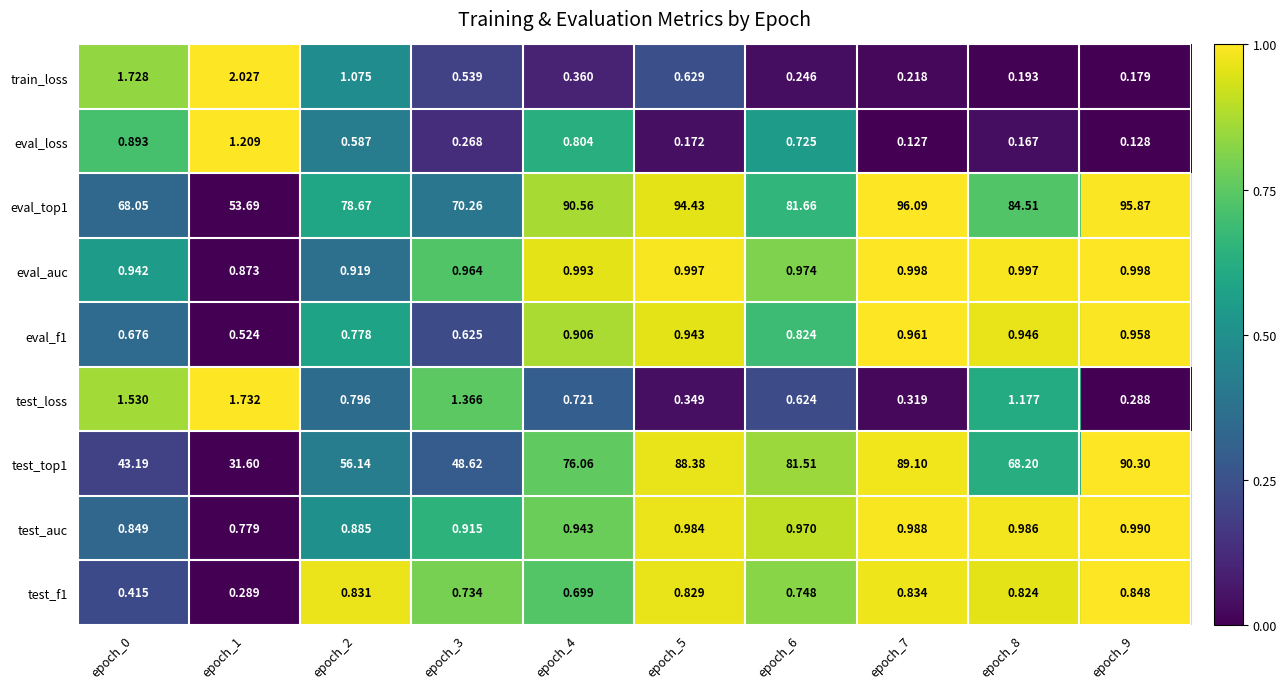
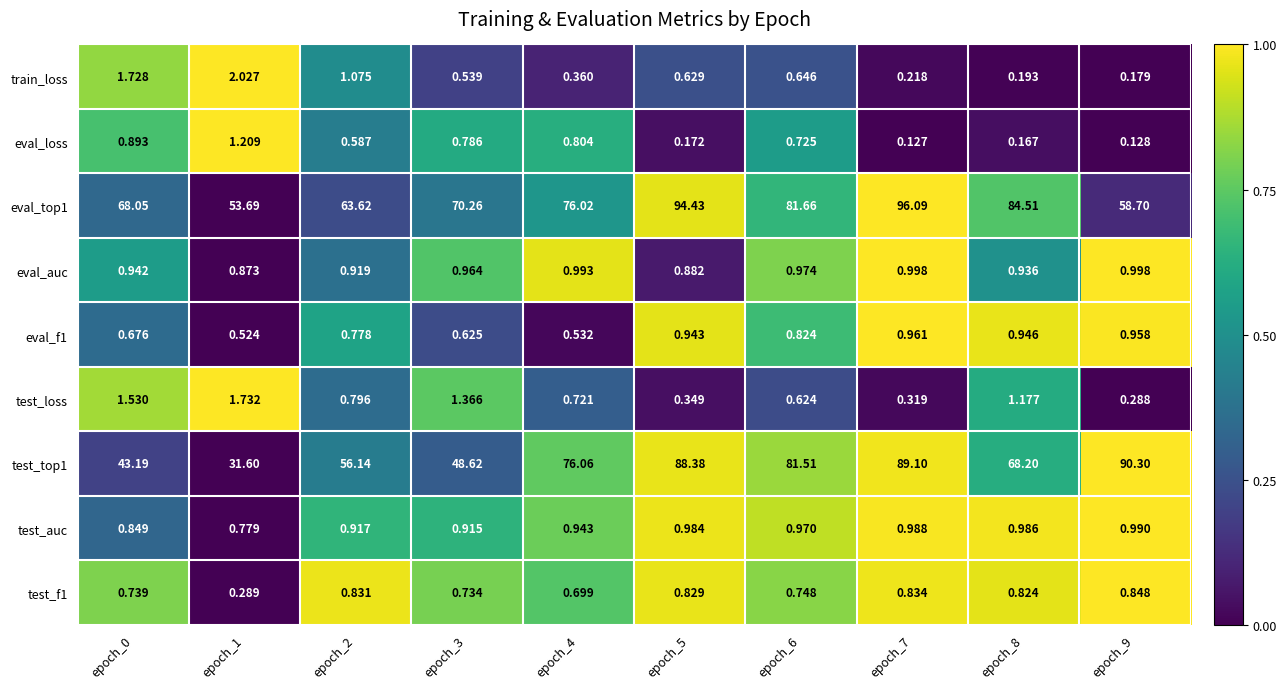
  {
    "train_loss": {
      "epoch_0": 1.728,
      "epoch_1": 2.027,
      "epoch_2": 1.075,
      "epoch_3": 0.539,
      "epoch_4": 0.360,
      "epoch_5": 0.629,
-     "epoch_6": 0.246,
+     "epoch_6": 0.646,
      "epoch_7": 0.218,
      "epoch_8": 0.193,
      "epoch_9": 0.179
    },
    "eval_loss": {
      "epoch_0": 0.893,
      "epoch_1": 1.209,
      "epoch_2": 0.587,
-     "epoch_3": 0.268,
+     "epoch_3": 0.786,
      "epoch_4": 0.804,
      "epoch_5": 0.172,
      "epoch_6": 0.725,
      "epoch_7": 0.127,
      "epoch_8": 0.167,
      "epoch_9": 0.128
    },
    "eval_top1": {
      "epoch_0": 68.05,
      "epoch_1": 53.69,
-     "epoch_2": 78.67,
+     "epoch_2": 63.62,
      "epoch_3": 70.26,
-     "epoch_4": 90.56,
+     "epoch_4": 76.02,
      "epoch_5": 94.43,
      "epoch_6": 81.66,
      "epoch_7": 96.09,
      "epoch_8": 84.51,
-     "epoch_9": 95.87
+     "epoch_9": 58.70
    },
    "eval_auc": {
      "epoch_0": 0.942,
      "epoch_1": 0.873,
      "epoch_2": 0.919,
      "epoch_3": 0.964,
      "epoch_4": 0.993,
-     "epoch_5": 0.997,
+     "epoch_5": 0.882,
      "epoch_6": 0.974,
      "epoch_7": 0.998,
-     "epoch_8": 0.997,
+     "epoch_8": 0.936,
      "epoch_9": 0.998
    },
    "eval_f1": {
      "epoch_0": 0.676,
      "epoch_1": 0.524,
      "epoch_2": 0.778,
      "epoch_3": 0.625,
-     "epoch_4": 0.906,
+     "epoch_4": 0.532,
      "epoch_5": 0.943,
      "epoch_6": 0.824,
      "epoch_7": 0.961,
      "epoch_8": 0.946,
      "epoch_9": 0.958
    },
    "test_loss": {
      "epoch_0": 1.530,
      "epoch_1": 1.732,
      "epoch_2": 0.796,
      "epoch_3": 1.366,
      "epoch_4": 0.721,
      "epoch_5": 0.349,
      "epoch_6": 0.624,
      "epoch_7": 0.319,
      "epoch_8": 1.177,
      "epoch_9": 0.288
    },
    "test_top1": {
      "epoch_0": 43.19,
      "epoch_1": 31.60,
      "epoch_2": 56.14,
      "epoch_3": 48.62,
      "epoch_4": 76.06,
      "epoch_5": 88.38,
      "epoch_6": 81.51,
      "epoch_7": 89.10,
      "epoch_8": 68.20,
      "epoch_9": 90.30
    },
    "test_auc": {
      "epoch_0": 0.849,
      "epoch_1": 0.779,
-     "epoch_2": 0.885,
+     "epoch_2": 0.917,
      "epoch_3": 0.915,
      "epoch_4": 0.943,
      "epoch_5": 0.984,
      "epoch_6": 0.970,
      "epoch_7": 0.988,
      "epoch_8": 0.986,
      "epoch_9": 0.990
    },
    "test_f1": {
-     "epoch_0": 0.415,
+     "epoch_0": 0.739,
      "epoch_1": 0.289,
      "epoch_2": 0.831,
      "epoch_3": 0.734,
      "epoch_4": 0.699,
      "epoch_5": 0.829,
      "epoch_6": 0.748,
      "epoch_7": 0.834,
      "epoch_8": 0.824,
      "epoch_9": 0.848
    }
  }
